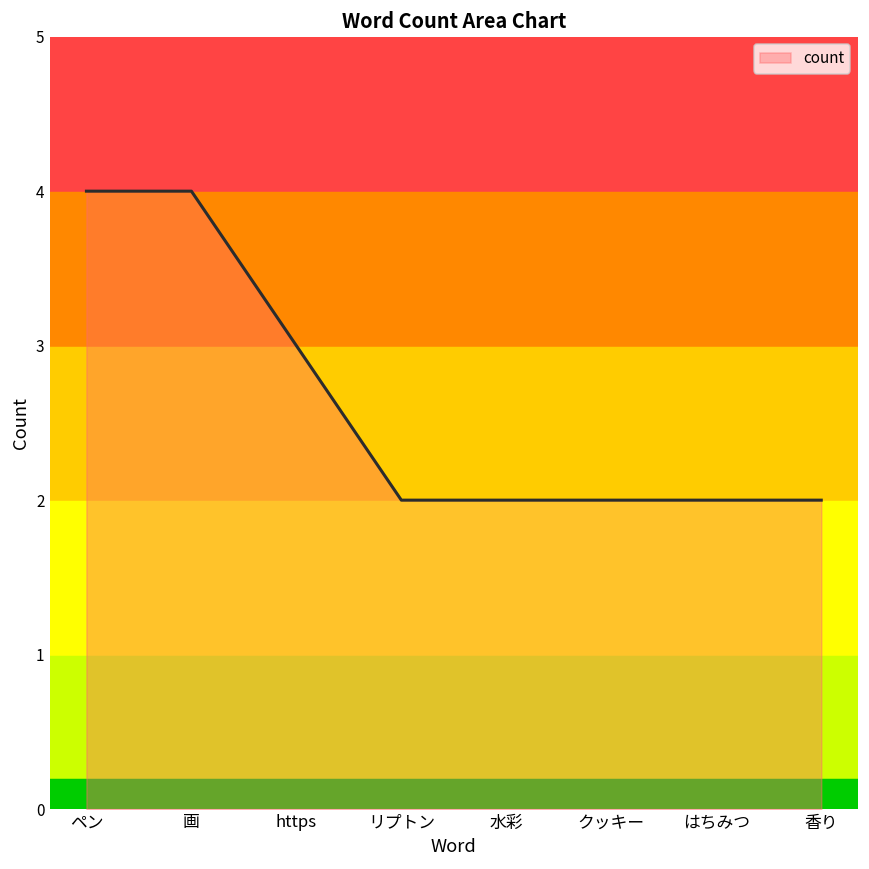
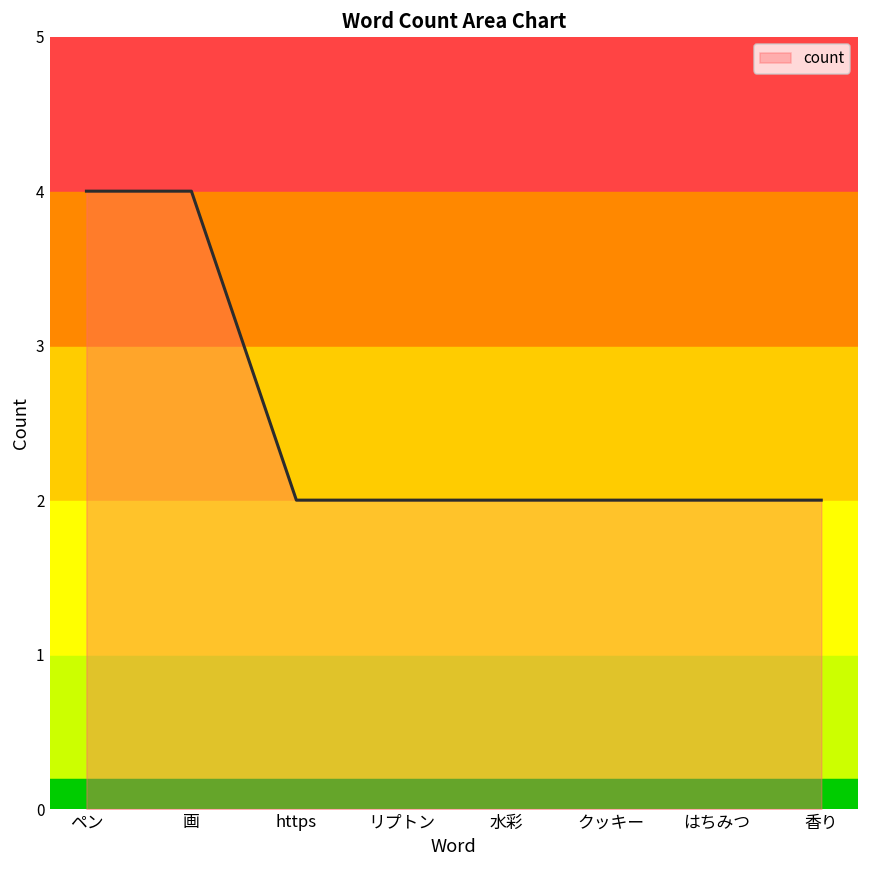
  {
    "ペン": 4,
    "画": 4,
-   "https": 3,
+   "https": 2,
    "リプトン": 2,
    "水彩": 2,
    "クッキー": 2,
    "はちみつ": 2,
    "香り": 2
  }
